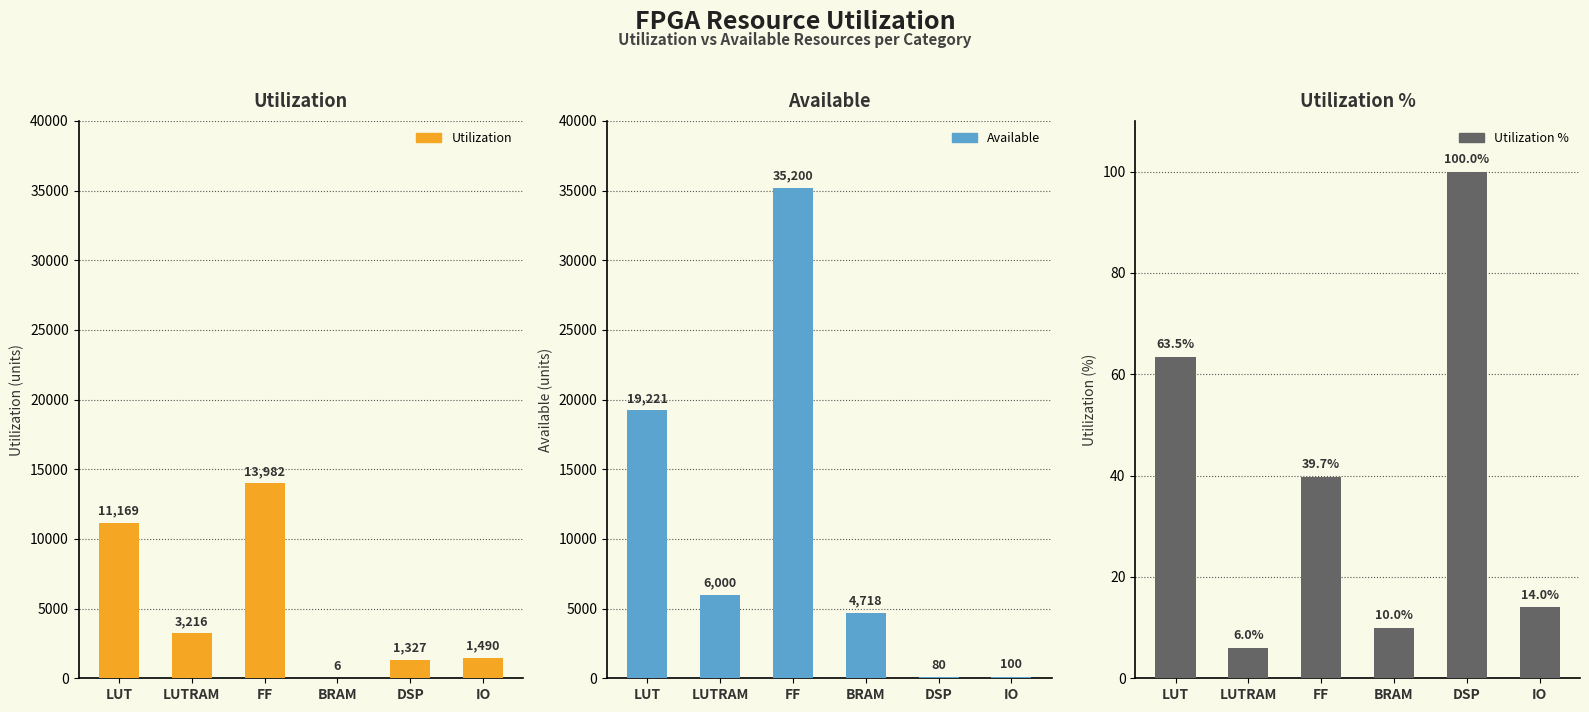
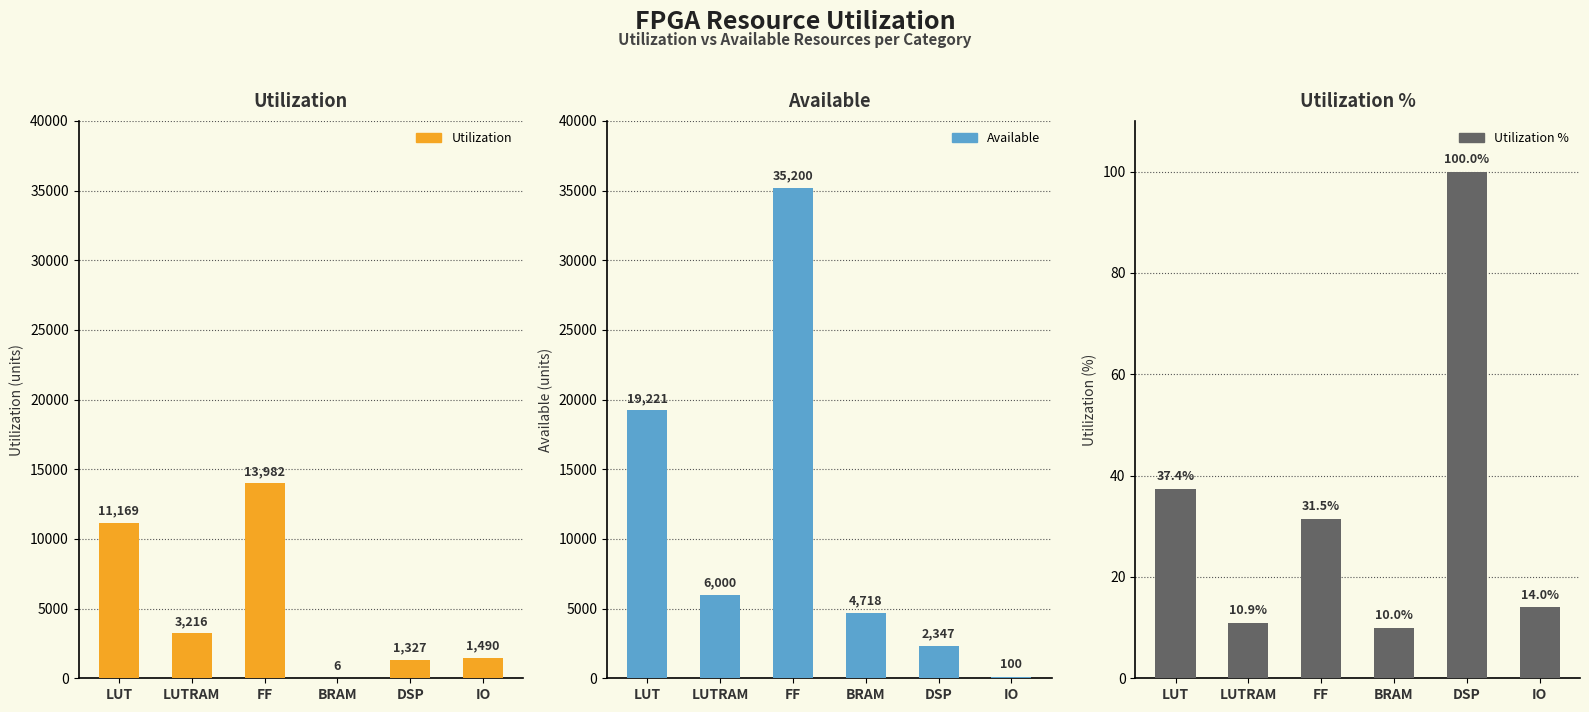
  {
    "Utilization": {
      "LUT": "11,169",
      "LUTRAM": "3,216",
      "FF": "13,982",
      "BRAM": "6",
      "DSP": "1,327",
      "IO": "1,490"
    },
    "Available": {
      "LUT": "19,221",
      "LUTRAM": "6,000",
      "FF": "35,200",
      "BRAM": "4,718",
-     "DSP": "80",
+     "DSP": "2,347",
      "IO": "100"
    },
    "Utilization %": {
-     "LUT": "63.5%",
-     "LUTRAM": "6.0%",
-     "FF": "39.7%",
+     "LUT": "37.4%",
+     "LUTRAM": "10.9%",
+     "FF": "31.5%",
      "BRAM": "10.0%",
      "DSP": "100.0%",
      "IO": "14.0%"
    }
  }
